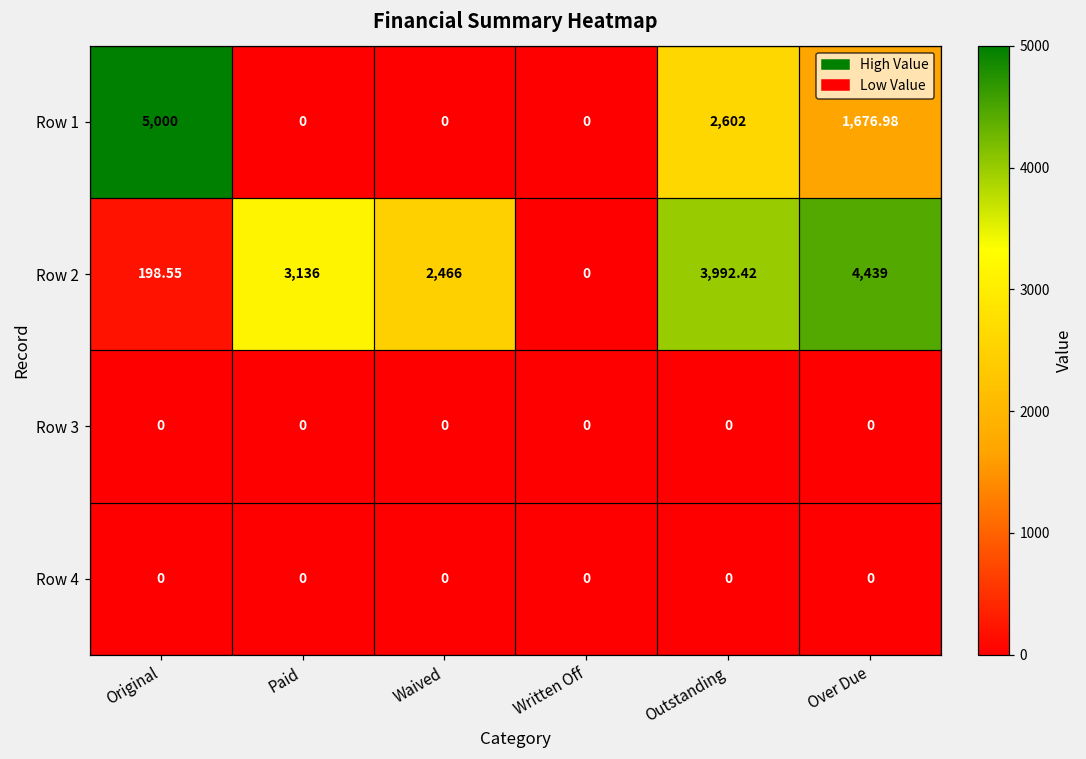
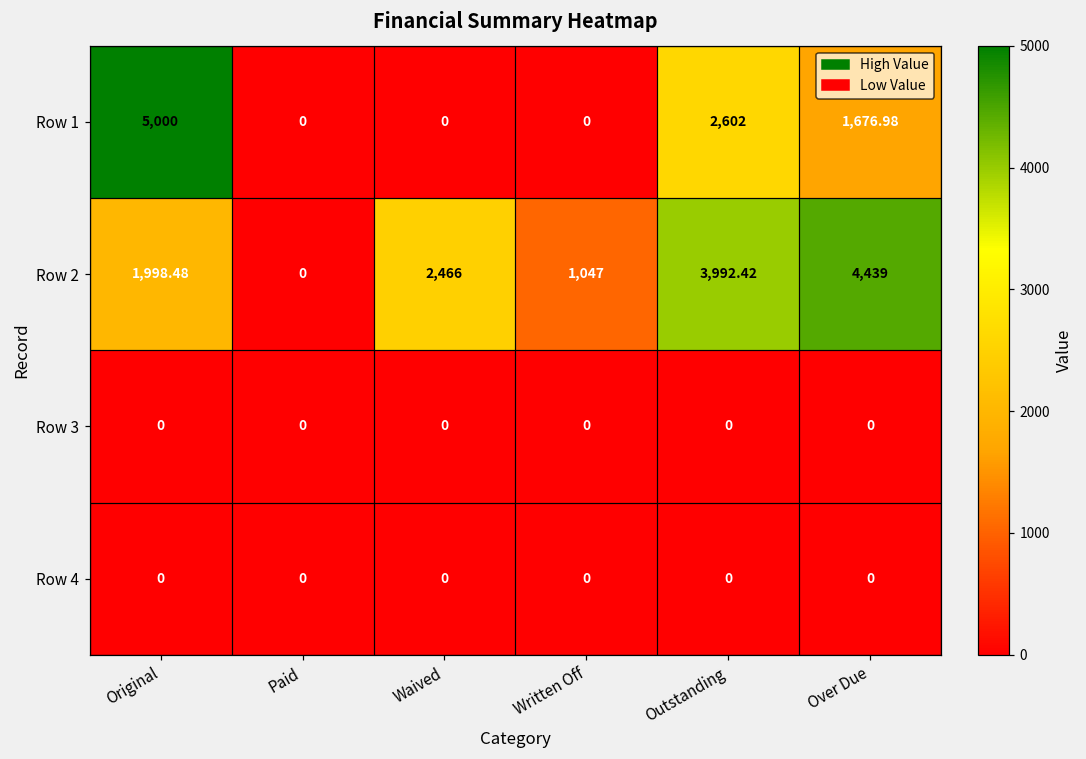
  {
    "Row 1": {
      "Original": "5,000",
      "Paid": "0",
      "Waived": "0",
      "Written Off": "0",
      "Outstanding": "2,602",
      "Over Due": "1,676.98"
    },
    "Row 2": {
-     "Original": "198.55",
-     "Paid": "3,136",
+     "Original": "1,998.48",
+     "Paid": "0",
      "Waived": "2,466",
-     "Written Off": "0",
+     "Written Off": "1,047",
      "Outstanding": "3,992.42",
      "Over Due": "4,439"
    },
    "Row 3": {
      "Original": "0",
      "Paid": "0",
      "Waived": "0",
      "Written Off": "0",
      "Outstanding": "0",
      "Over Due": "0"
    },
    "Row 4": {
      "Original": "0",
      "Paid": "0",
      "Waived": "0",
      "Written Off": "0",
      "Outstanding": "0",
      "Over Due": "0"
    }
  }
